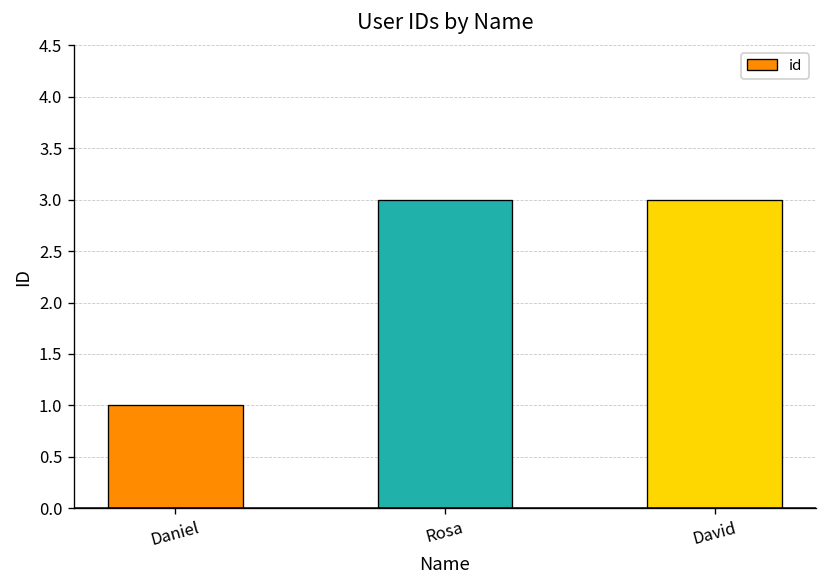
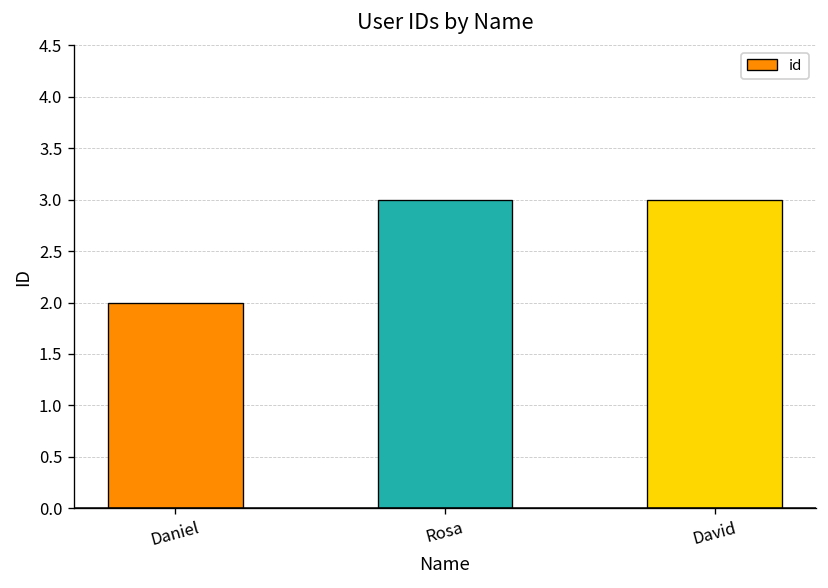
  {
-   "Daniel": 1,
+   "Daniel": 2,
    "Rosa": 3,
    "David": 3
  }
